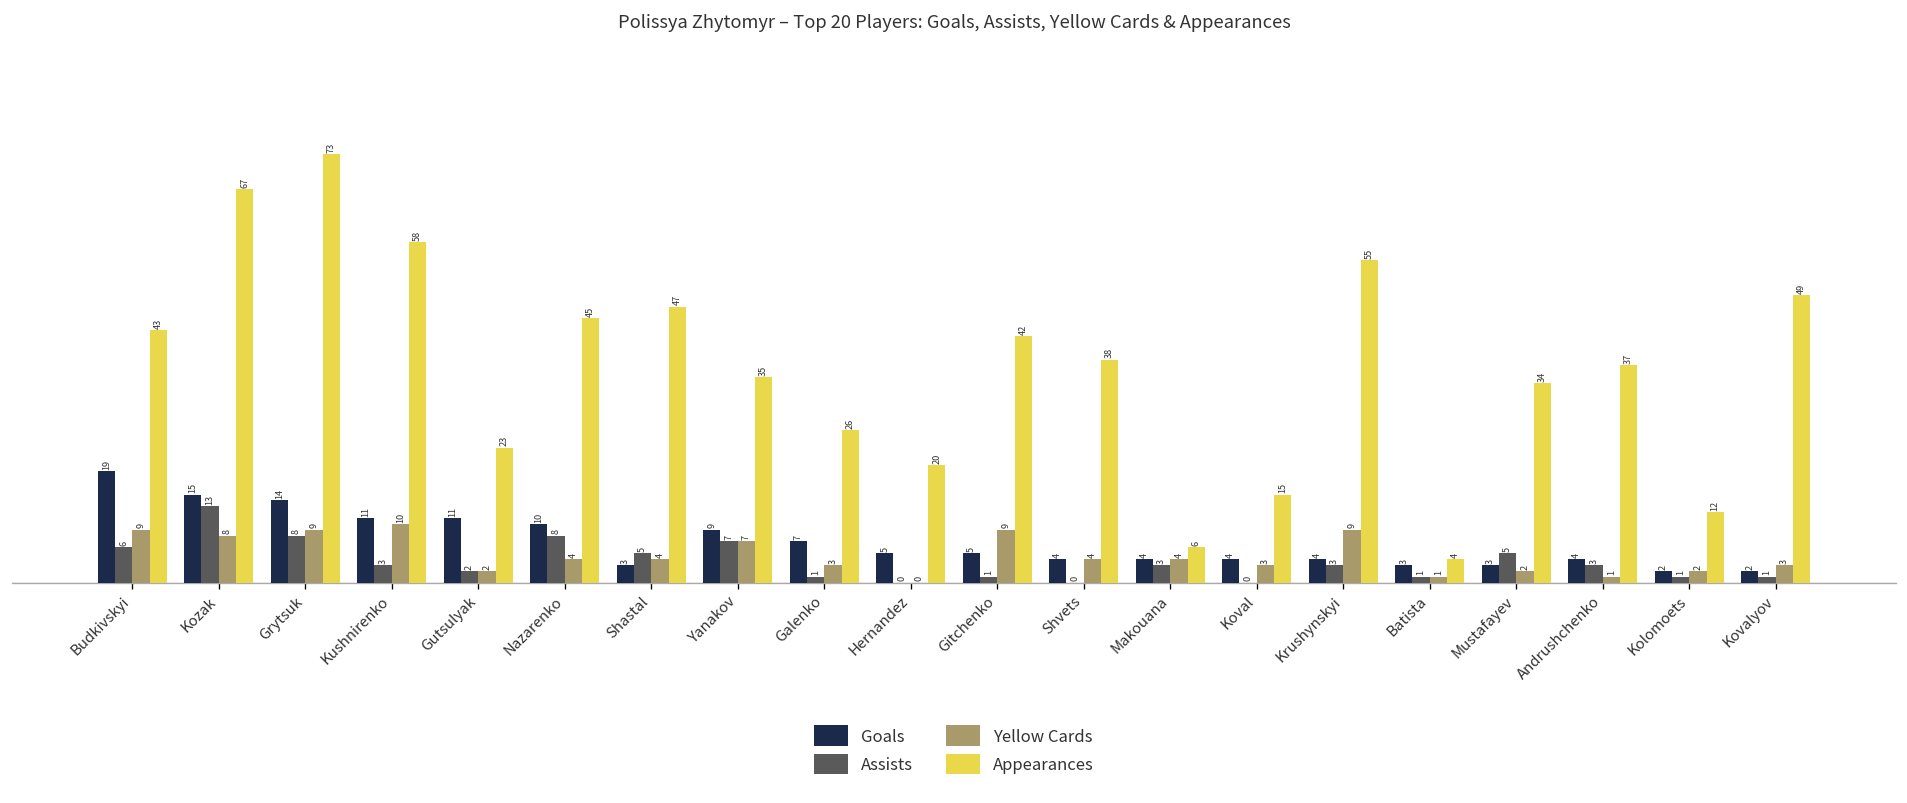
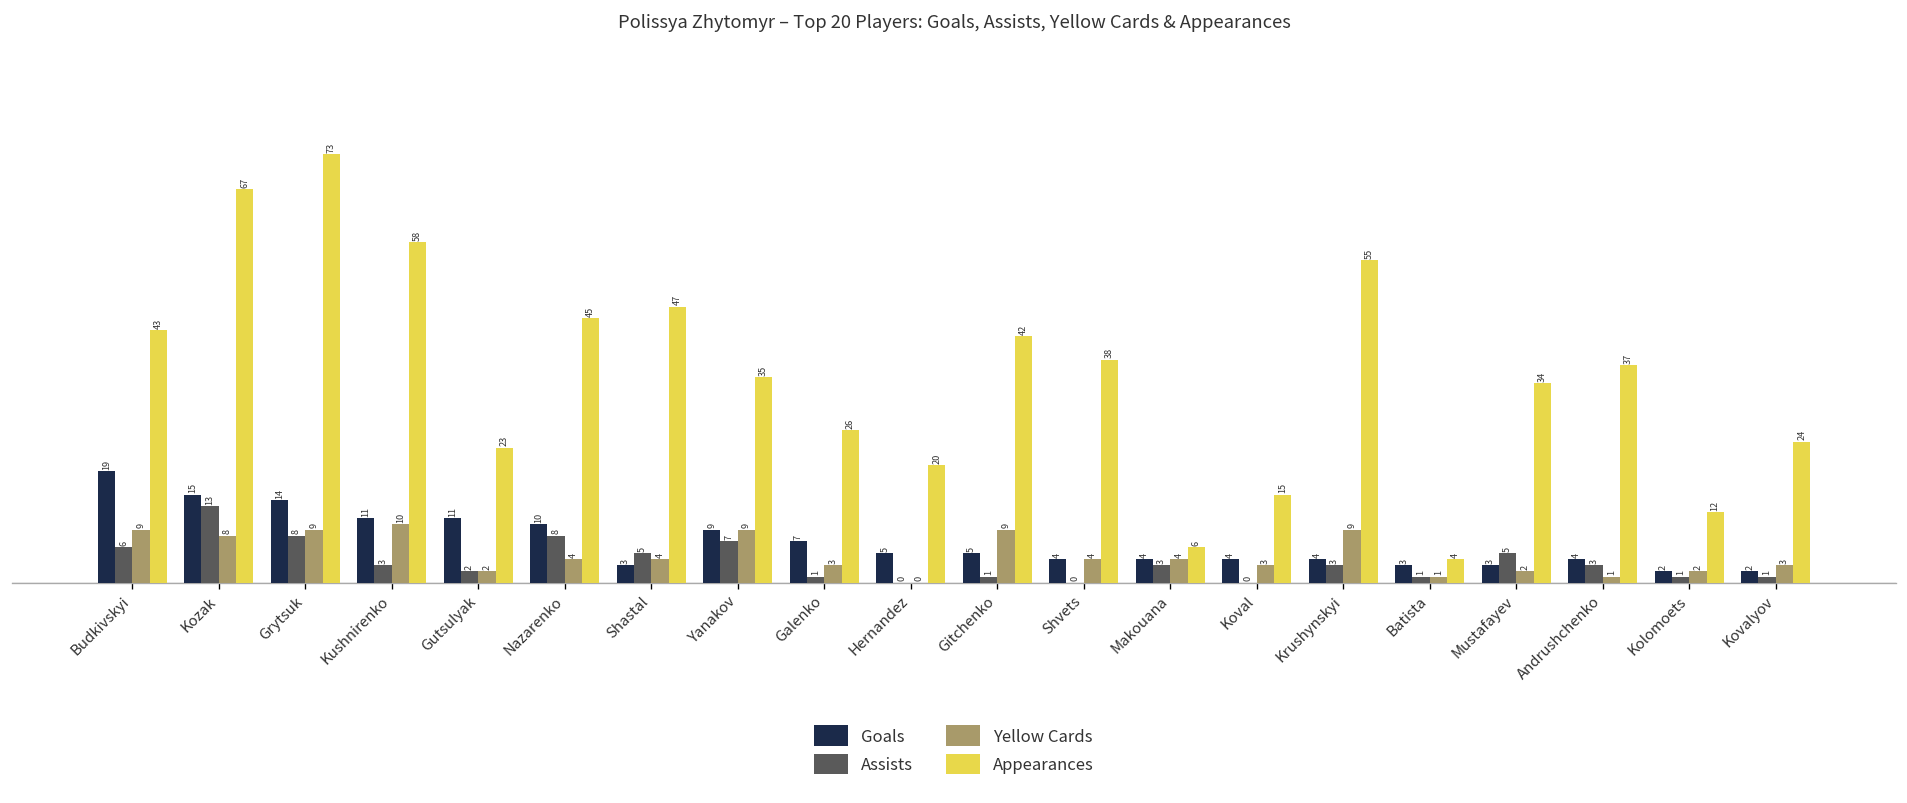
  {
    "Goals": {
      "Budkivskyi": 19,
      "Kozak": 15,
      "Grytsuk": 14,
      "Kushnirenko": 11,
      "Gutsulyak": 11,
      "Nazarenko": 10,
      "Shastal": 3,
      "Yanakov": 9,
      "Galenko": 7,
      "Hernandez": 5,
      "Gitchenko": 5,
      "Shvets": 4,
      "Makouana": 4,
      "Koval": 4,
      "Krushynskyi": 4,
      "Batista": 3,
      "Mustafayev": 3,
      "Andrushchenko": 4,
      "Kolomoets": 2,
      "Kovalyov": 2
    },
    "Assists": {
      "Budkivskyi": 6,
      "Kozak": 13,
      "Grytsuk": 8,
      "Kushnirenko": 3,
      "Gutsulyak": 2,
      "Nazarenko": 8,
      "Shastal": 5,
      "Yanakov": 7,
      "Galenko": 1,
      "Hernandez": 0,
      "Gitchenko": 1,
      "Shvets": 0,
      "Makouana": 3,
      "Koval": 0,
      "Krushynskyi": 3,
      "Batista": 1,
      "Mustafayev": 5,
      "Andrushchenko": 3,
      "Kolomoets": 1,
      "Kovalyov": 1
    },
    "Yellow Cards": {
      "Budkivskyi": 9,
      "Kozak": 8,
      "Grytsuk": 9,
      "Kushnirenko": 10,
      "Gutsulyak": 2,
      "Nazarenko": 4,
      "Shastal": 4,
-     "Yanakov": 7,
+     "Yanakov": 9,
      "Galenko": 3,
      "Hernandez": 0,
      "Gitchenko": 9,
      "Shvets": 4,
      "Makouana": 4,
      "Koval": 3,
      "Krushynskyi": 9,
      "Batista": 1,
      "Mustafayev": 2,
      "Andrushchenko": 1,
      "Kolomoets": 2,
      "Kovalyov": 3
    },
    "Appearances": {
      "Budkivskyi": 43,
      "Kozak": 67,
      "Grytsuk": 73,
      "Kushnirenko": 58,
      "Gutsulyak": 23,
      "Nazarenko": 45,
      "Shastal": 47,
      "Yanakov": 35,
      "Galenko": 26,
      "Hernandez": 20,
      "Gitchenko": 42,
      "Shvets": 38,
      "Makouana": 6,
      "Koval": 15,
      "Krushynskyi": 55,
      "Batista": 4,
      "Mustafayev": 34,
      "Andrushchenko": 37,
      "Kolomoets": 12,
-     "Kovalyov": 49
+     "Kovalyov": 24
    }
  }
